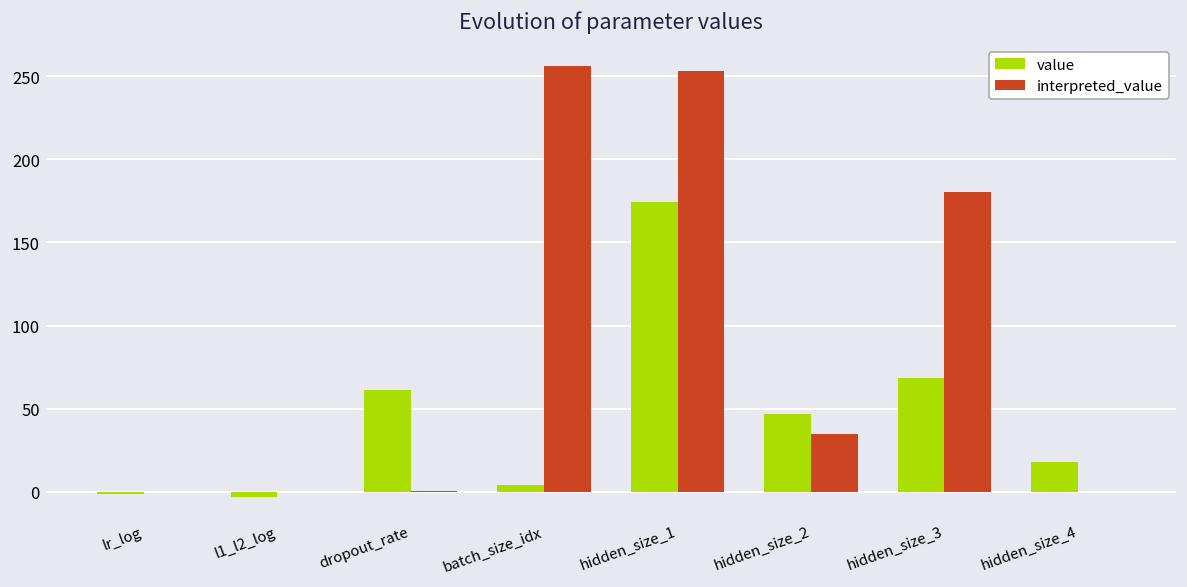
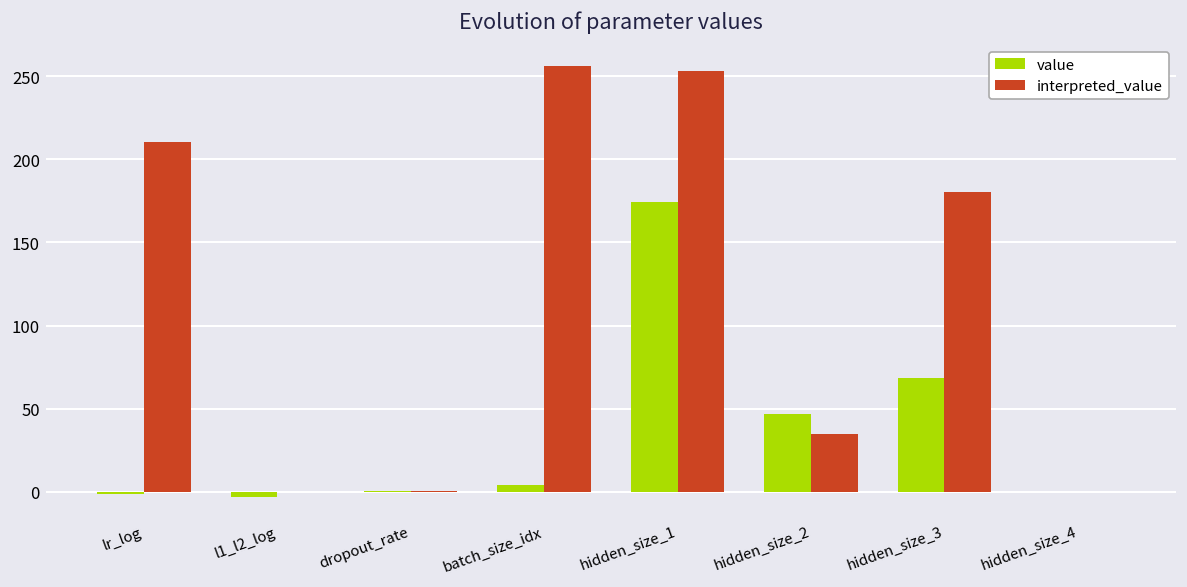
  {
    "value": {
      "l1_l2_log": -3,
-     "dropout_rate": 61,
+     "dropout_rate": 1,
      "batch_size_idx": 4,
      "hidden_size_1": 174,
      "hidden_size_2": 47,
      "hidden_size_3": 69,
-     "hidden_size_4": 18
+     "hidden_size_4": 0
    },
    "interpreted_value": {
-     "lr_log": 0,
+     "lr_log": 210,
      "batch_size_idx": 256,
      "hidden_size_1": 253,
      "hidden_size_2": 35,
      "hidden_size_3": 180,
      "hidden_size_4": 0
    }
  }
